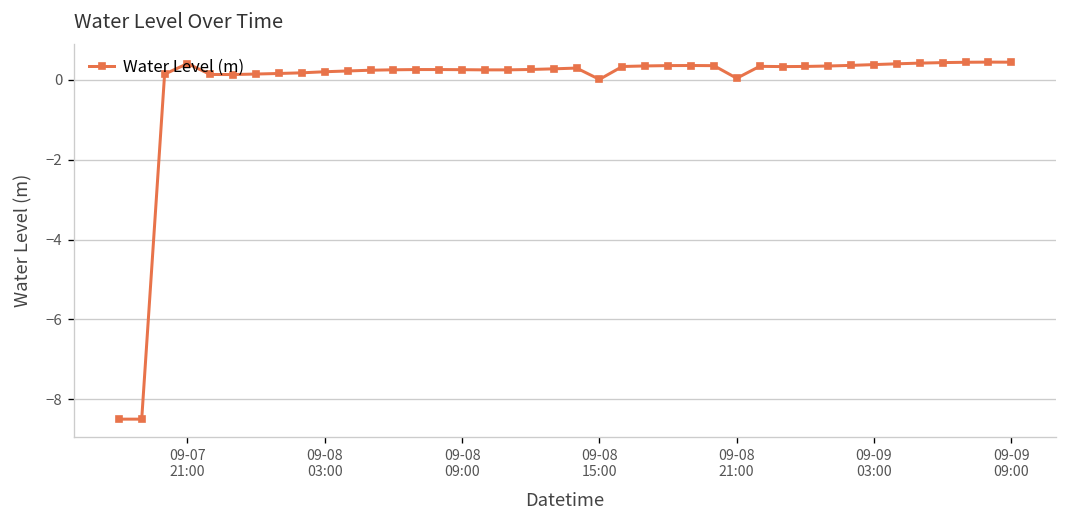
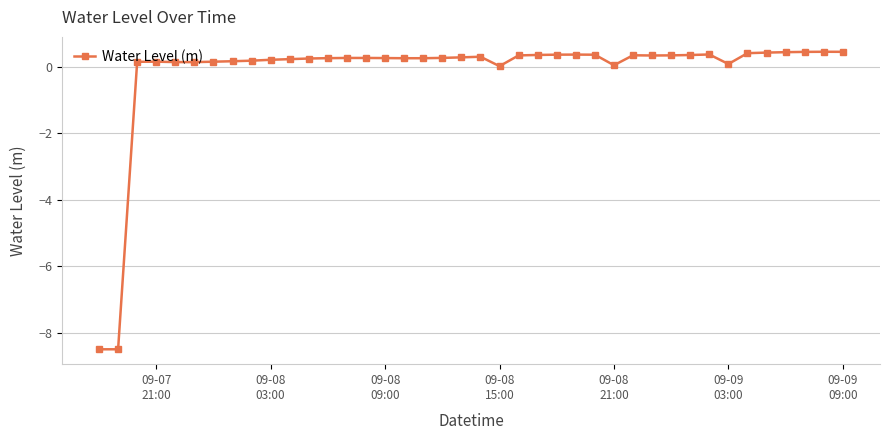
  {
-   "09-07 21:00": 0.4,
+   "09-07 21:00": 0.1,
    "09-08 03:00": 0.2,
    "09-08 09:00": 0.3,
    "09-08 15:00": 0.0,
    "09-08 21:00": 0.0,
-   "09-09 03:00": 0.4,
+   "09-09 03:00": 0.1,
    "09-09 09:00": 0.4
  }
